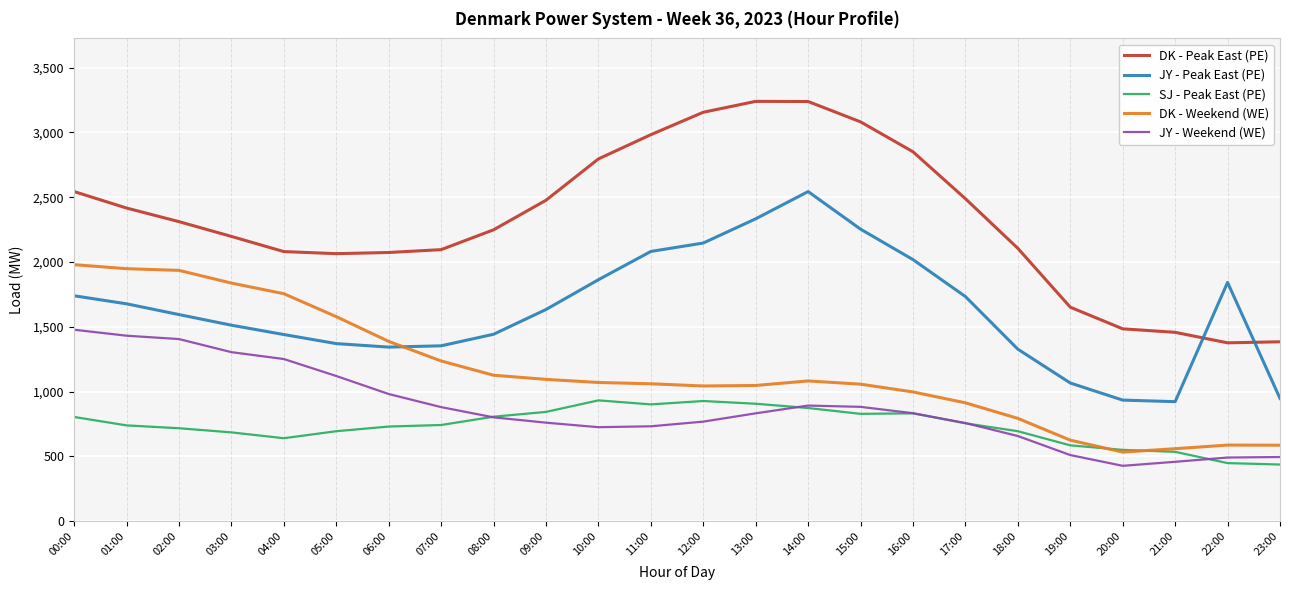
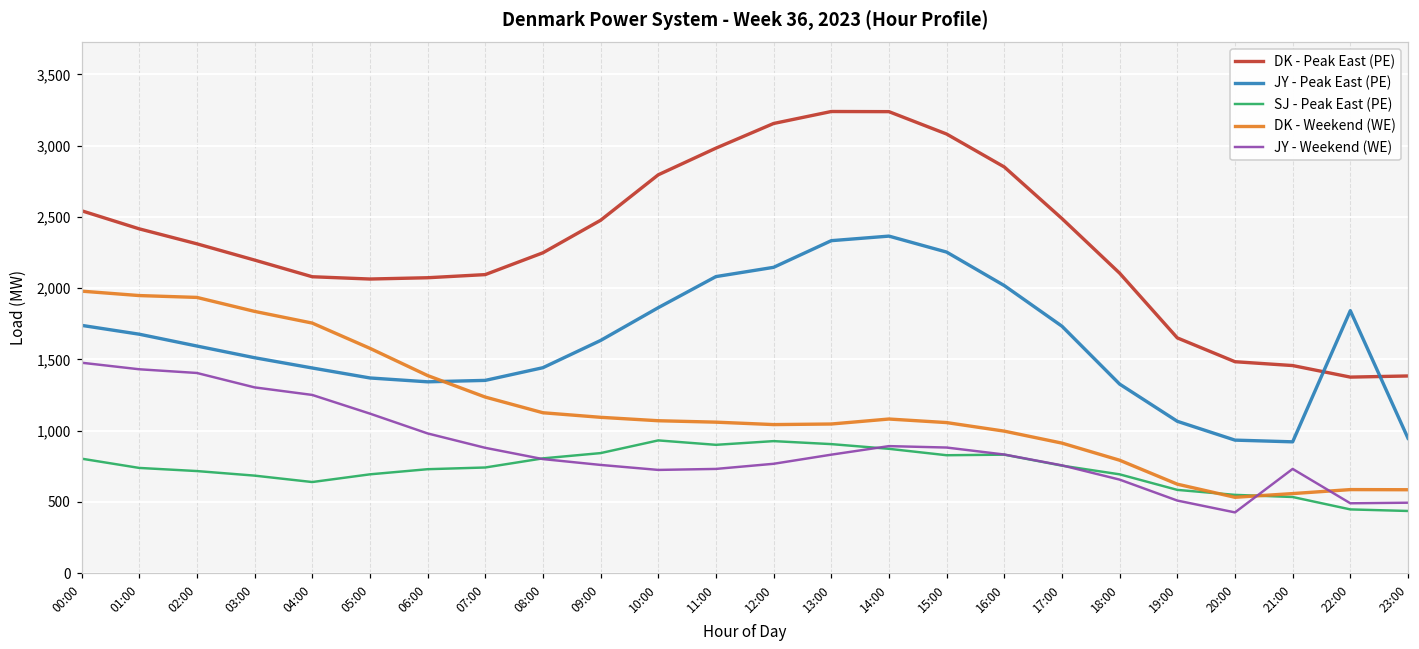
  {
    "DK - Peak East (PE)": {
      "00:00": "2,540",
      "01:00": "2,420",
      "02:00": "2,310",
      "03:00": "2,200",
      "04:00": "2,080",
      "05:00": "2,060",
      "06:00": "2,070",
      "07:00": "2,100",
      "08:00": "2,250",
      "09:00": "2,480",
      "10:00": "2,800",
      "11:00": "2,980",
      "12:00": "3,160",
      "13:00": "3,240",
      "14:00": "3,240",
      "15:00": "3,080",
      "16:00": "2,850",
      "17:00": "2,490",
      "18:00": "2,110",
      "19:00": "1,650",
      "20:00": "1,480",
      "21:00": "1,460",
      "22:00": "1,380",
      "23:00": "1,380"
    },
    "JY - Peak East (PE)": {
      "00:00": "1,740",
      "01:00": "1,680",
      "02:00": "1,590",
      "03:00": "1,510",
      "04:00": "1,440",
      "05:00": "1,370",
      "06:00": "1,340",
      "07:00": "1,350",
      "08:00": "1,440",
      "09:00": "1,630",
      "10:00": "1,860",
      "11:00": "2,080",
      "12:00": "2,150",
      "13:00": "2,330",
-     "14:00": "2,540",
+     "14:00": "2,370",
      "15:00": "2,250",
      "16:00": "2,020",
      "17:00": "1,730",
      "18:00": "1,330",
      "19:00": "1,070",
      "20:00": "930",
      "21:00": "920",
      "22:00": "1,840",
      "23:00": "950"
    },
    "SJ - Peak East (PE)": {
      "00:00": "800",
      "01:00": "740",
      "02:00": "720",
      "03:00": "690",
      "04:00": "640",
      "05:00": "690",
      "06:00": "730",
      "07:00": "740",
      "09:00": "840",
      "10:00": "930",
      "11:00": "900",
      "12:00": "930",
      "13:00": "910",
      "15:00": "830",
      "18:00": "690",
      "19:00": "590",
      "21:00": "540",
      "22:00": "450",
      "23:00": "440"
    },
    "DK - Weekend (WE)": {
      "00:00": "1,980",
      "01:00": "1,950",
      "02:00": "1,940",
      "03:00": "1,840",
      "04:00": "1,760",
      "05:00": "1,580",
      "06:00": "1,390",
      "07:00": "1,240",
      "08:00": "1,130",
      "09:00": "1,090",
      "10:00": "1,070",
      "11:00": "1,060",
      "12:00": "1,040",
      "13:00": "1,050",
      "14:00": "1,080",
      "15:00": "1,060",
      "16:00": "1,000",
      "17:00": "910",
      "18:00": "790",
      "19:00": "630",
      "21:00": "560",
      "22:00": "590",
      "23:00": "590"
    },
    "JY - Weekend (WE)": {
      "00:00": "1,480",
      "01:00": "1,430",
      "02:00": "1,410",
      "03:00": "1,300",
      "04:00": "1,250",
      "05:00": "1,120",
      "06:00": "980",
      "07:00": "880",
      "09:00": "760",
      "10:00": "730",
      "11:00": "730",
      "12:00": "770",
      "13:00": "830",
      "15:00": "880",
      "18:00": "660",
      "19:00": "510",
      "20:00": "430",
-     "21:00": "460",
+     "21:00": "730",
      "22:00": "490",
      "23:00": "500"
    }
  }
